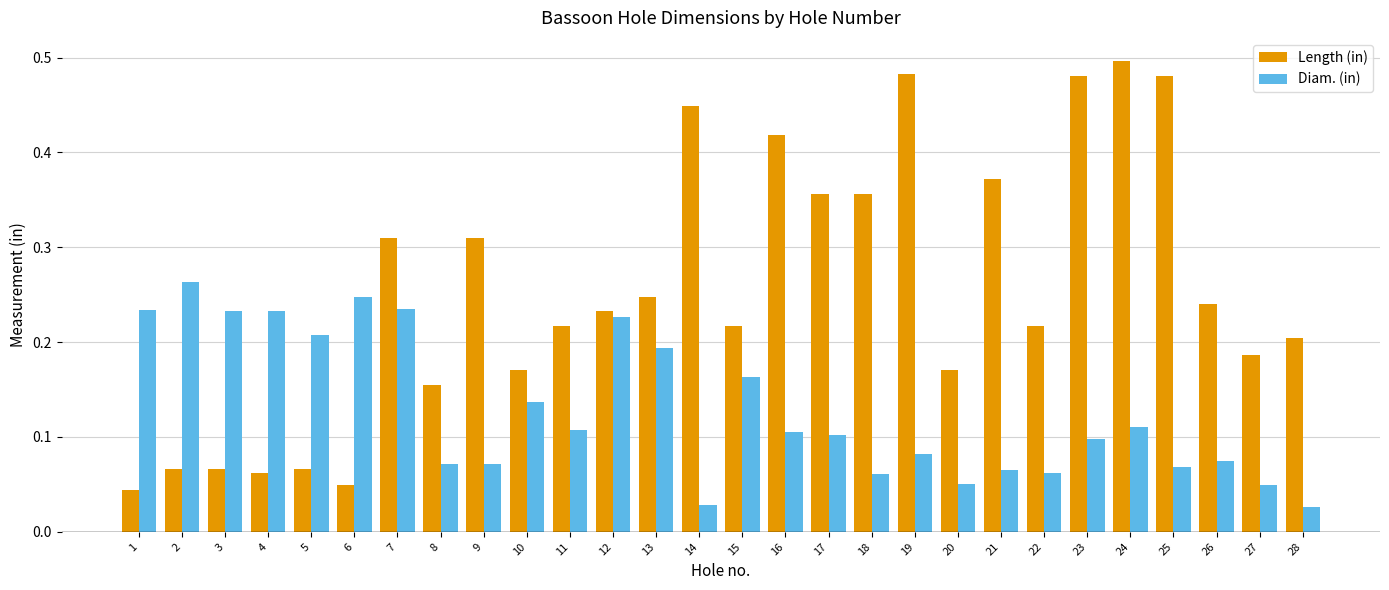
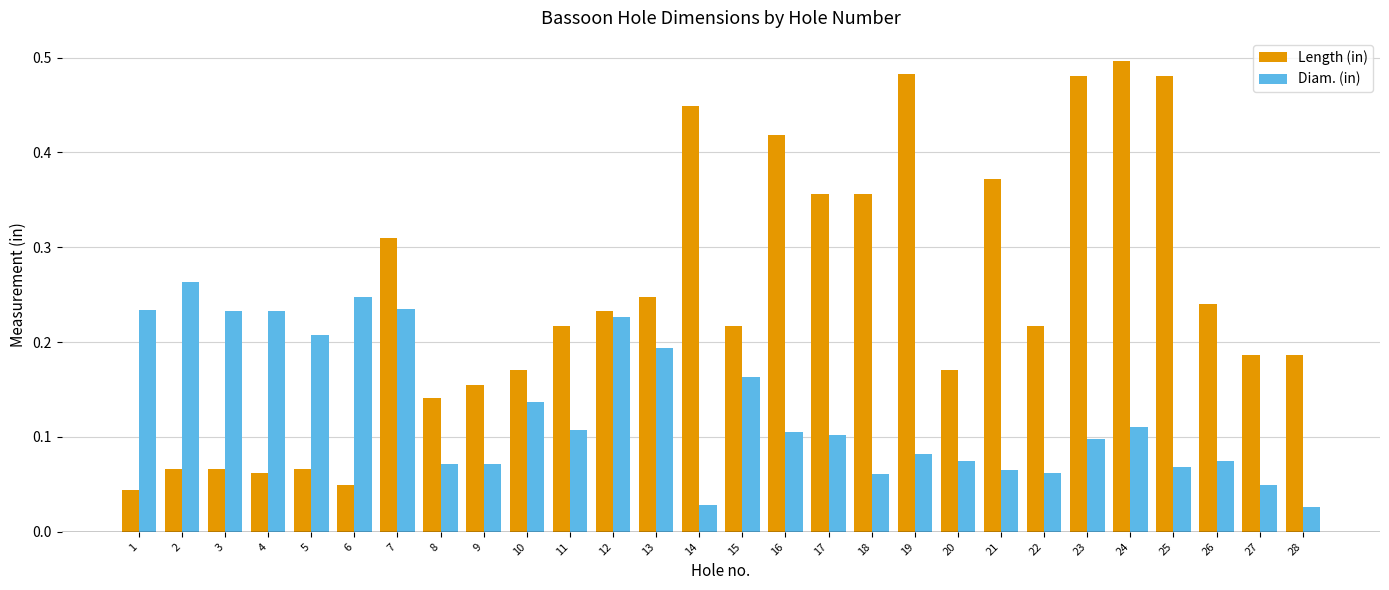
  {
    "Length (in)": {
      "1": 0.04,
      "2": 0.07,
      "3": 0.07,
      "4": 0.06,
      "5": 0.07,
      "6": 0.05,
      "7": 0.31,
-     "8": 0.16,
-     "9": 0.31,
+     "8": 0.14,
+     "9": 0.16,
      "10": 0.17,
      "11": 0.22,
      "12": 0.23,
      "13": 0.25,
      "14": 0.45,
      "15": 0.22,
      "16": 0.42,
      "17": 0.36,
      "18": 0.36,
      "19": 0.48,
      "20": 0.17,
      "21": 0.37,
      "22": 0.22,
      "23": 0.48,
      "24": 0.50,
      "25": 0.48,
      "26": 0.24,
      "27": 0.19,
-     "28": 0.20
+     "28": 0.19
    },
    "Diam. (in)": {
      "1": 0.23,
      "2": 0.26,
      "3": 0.23,
      "4": 0.23,
      "5": 0.21,
      "6": 0.25,
      "7": 0.23,
      "8": 0.07,
      "9": 0.07,
      "10": 0.14,
      "11": 0.11,
      "12": 0.23,
      "13": 0.19,
      "14": 0.03,
      "15": 0.16,
      "16": 0.11,
      "17": 0.10,
      "18": 0.06,
      "19": 0.08,
-     "20": 0.05,
+     "20": 0.07,
      "21": 0.07,
      "22": 0.06,
      "23": 0.10,
      "24": 0.11,
      "25": 0.07,
      "26": 0.07,
      "27": 0.05,
      "28": 0.03
    }
  }
